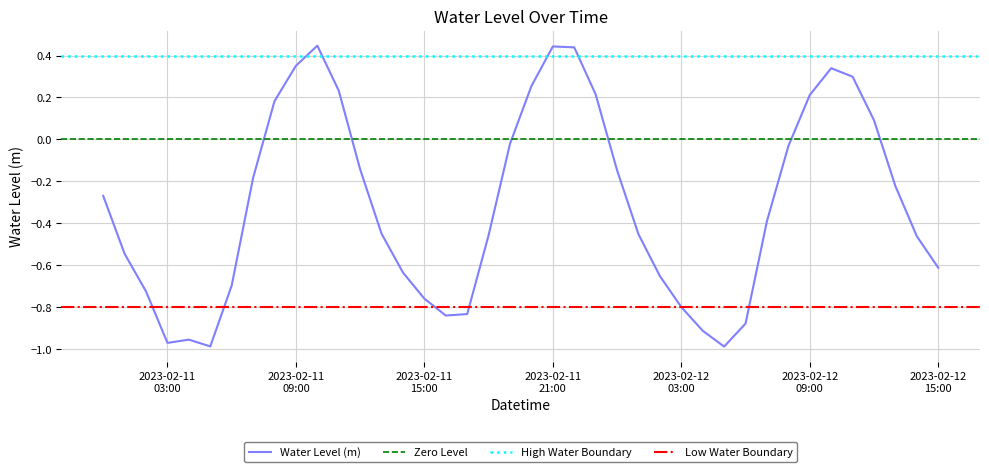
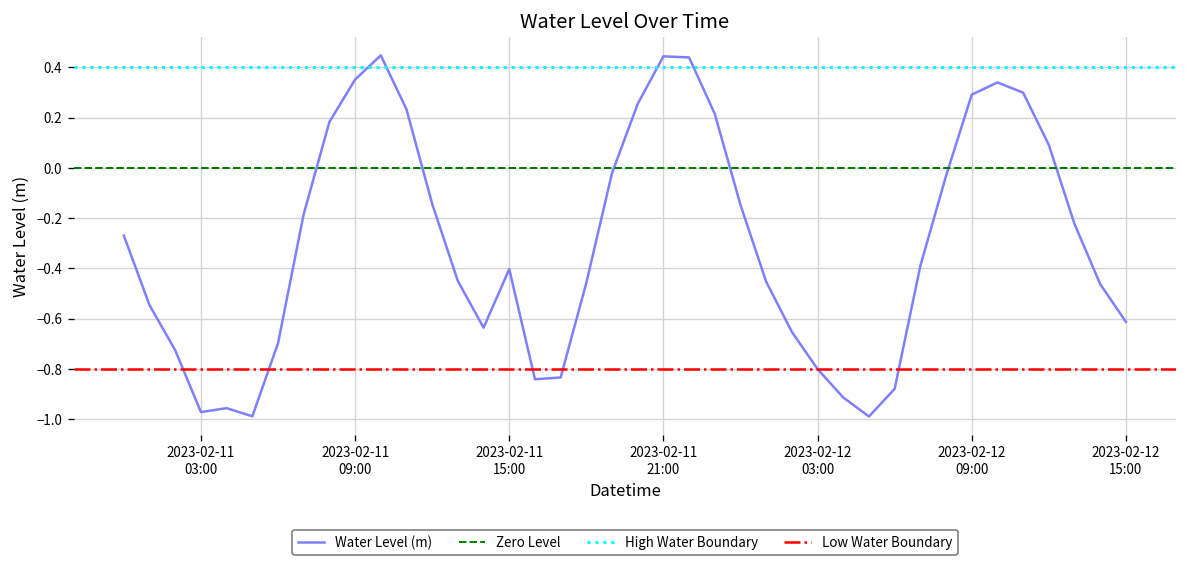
  {
    "2023-02-11 03:00": -0.97,
    "2023-02-11 09:00": 0.35,
-   "2023-02-11 15:00": -0.76,
+   "2023-02-11 15:00": -0.40,
    "2023-02-11 21:00": 0.44,
    "2023-02-12 03:00": -0.80,
-   "2023-02-12 09:00": 0.21,
+   "2023-02-12 09:00": 0.29,
    "2023-02-12 15:00": -0.61
  }
